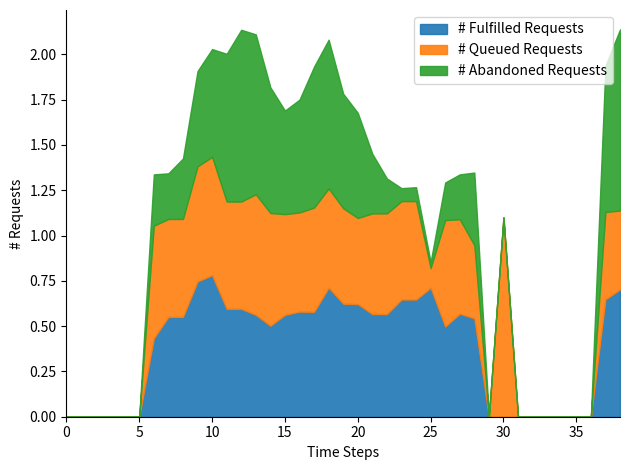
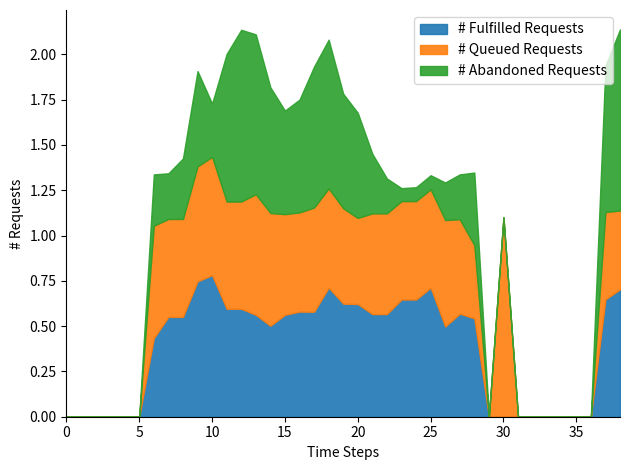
  {
    "# Fulfilled Requests": {
      "10": 0.78,
      "15": 0.56,
      "20": 0.62,
      "25": 0.71,
      "30": 0.00
    },
    "# Queued Requests": {
      "10": 0.65,
      "15": 0.56,
      "20": 0.47,
-     "25": 0.11
+     "25": 0.54
    },
    "# Abandoned Requests": {
-     "10": 0.60,
+     "10": 0.29,
      "15": 0.57,
      "20": 0.58,
-     "25": 0.03
+     "25": 0.08
    }
  }
